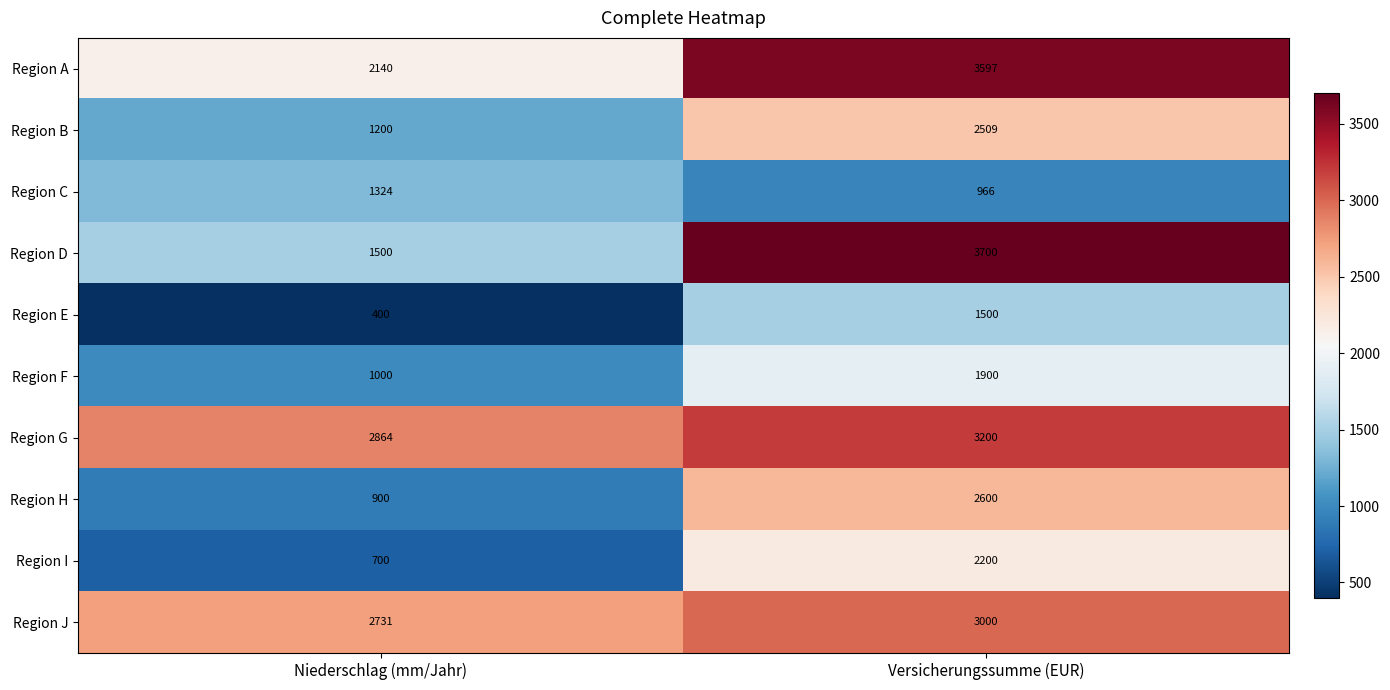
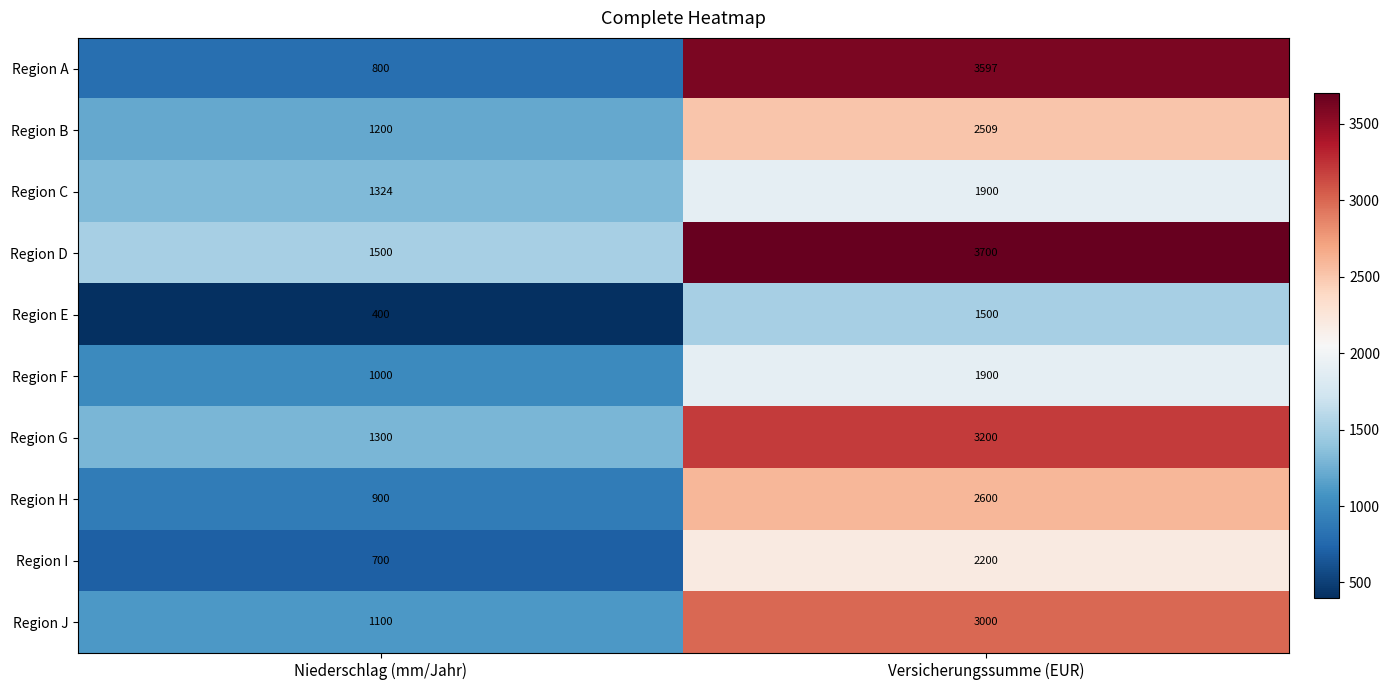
  {
    "Region A": {
-     "Niederschlag (mm/Jahr)": 2140,
+     "Niederschlag (mm/Jahr)": 800,
      "Versicherungssumme (EUR)": 3597
    },
    "Region B": {
      "Niederschlag (mm/Jahr)": 1200,
      "Versicherungssumme (EUR)": 2509
    },
    "Region C": {
      "Niederschlag (mm/Jahr)": 1324,
-     "Versicherungssumme (EUR)": 966
+     "Versicherungssumme (EUR)": 1900
    },
    "Region D": {
      "Niederschlag (mm/Jahr)": 1500,
      "Versicherungssumme (EUR)": 3700
    },
    "Region E": {
      "Niederschlag (mm/Jahr)": 400,
      "Versicherungssumme (EUR)": 1500
    },
    "Region F": {
      "Niederschlag (mm/Jahr)": 1000,
      "Versicherungssumme (EUR)": 1900
    },
    "Region G": {
-     "Niederschlag (mm/Jahr)": 2864,
+     "Niederschlag (mm/Jahr)": 1300,
      "Versicherungssumme (EUR)": 3200
    },
    "Region H": {
      "Niederschlag (mm/Jahr)": 900,
      "Versicherungssumme (EUR)": 2600
    },
    "Region I": {
      "Niederschlag (mm/Jahr)": 700,
      "Versicherungssumme (EUR)": 2200
    },
    "Region J": {
-     "Niederschlag (mm/Jahr)": 2731,
+     "Niederschlag (mm/Jahr)": 1100,
      "Versicherungssumme (EUR)": 3000
    }
  }
